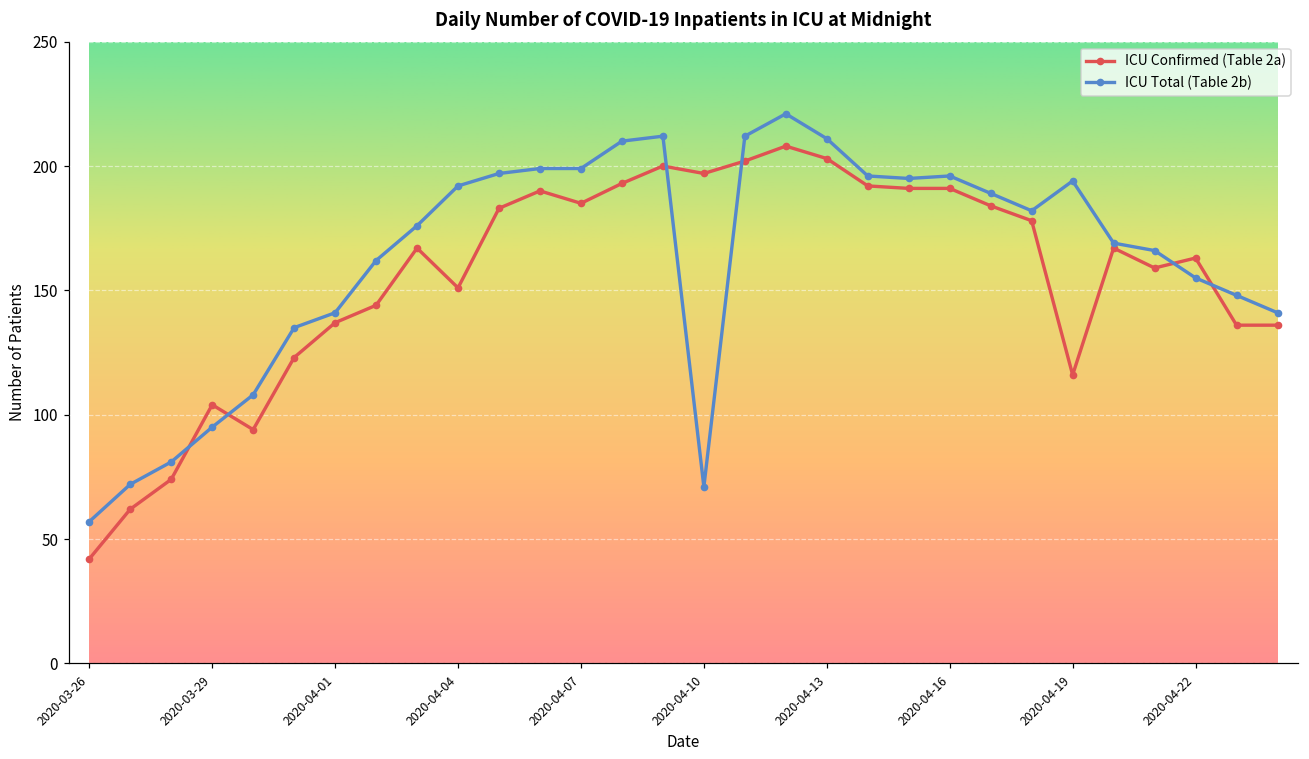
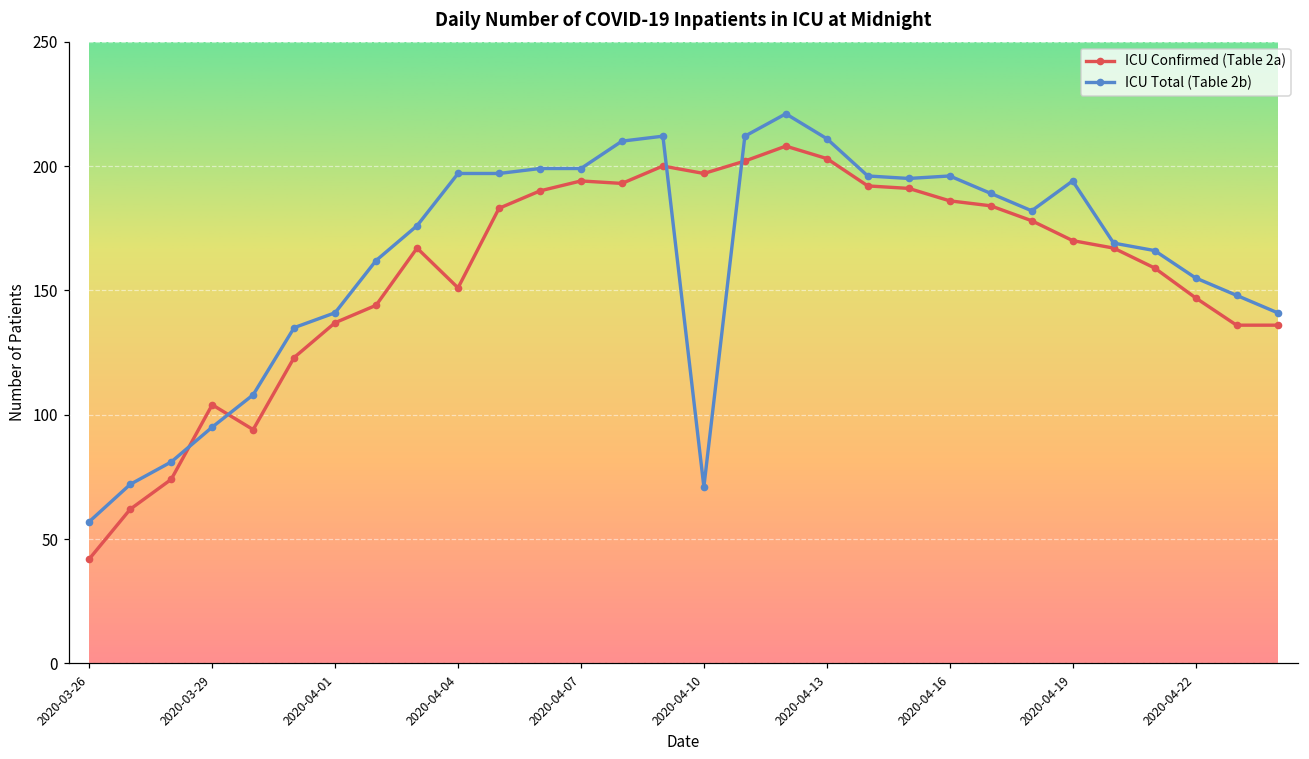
  {
    "ICU Confirmed (Table 2a)": {
      "2020-03-26": 42,
      "2020-03-29": 104,
      "2020-04-01": 137,
      "2020-04-04": 151,
-     "2020-04-07": 185,
+     "2020-04-07": 194,
      "2020-04-10": 197,
      "2020-04-13": 203,
-     "2020-04-16": 191,
-     "2020-04-19": 116,
-     "2020-04-22": 163
+     "2020-04-16": 186,
+     "2020-04-19": 170,
+     "2020-04-22": 147
    },
    "ICU Total (Table 2b)": {
      "2020-03-26": 57,
      "2020-03-29": 95,
      "2020-04-01": 141,
-     "2020-04-04": 192,
+     "2020-04-04": 197,
      "2020-04-07": 199,
      "2020-04-10": 71,
      "2020-04-13": 211,
      "2020-04-16": 196,
      "2020-04-19": 194,
      "2020-04-22": 155
    }
  }
